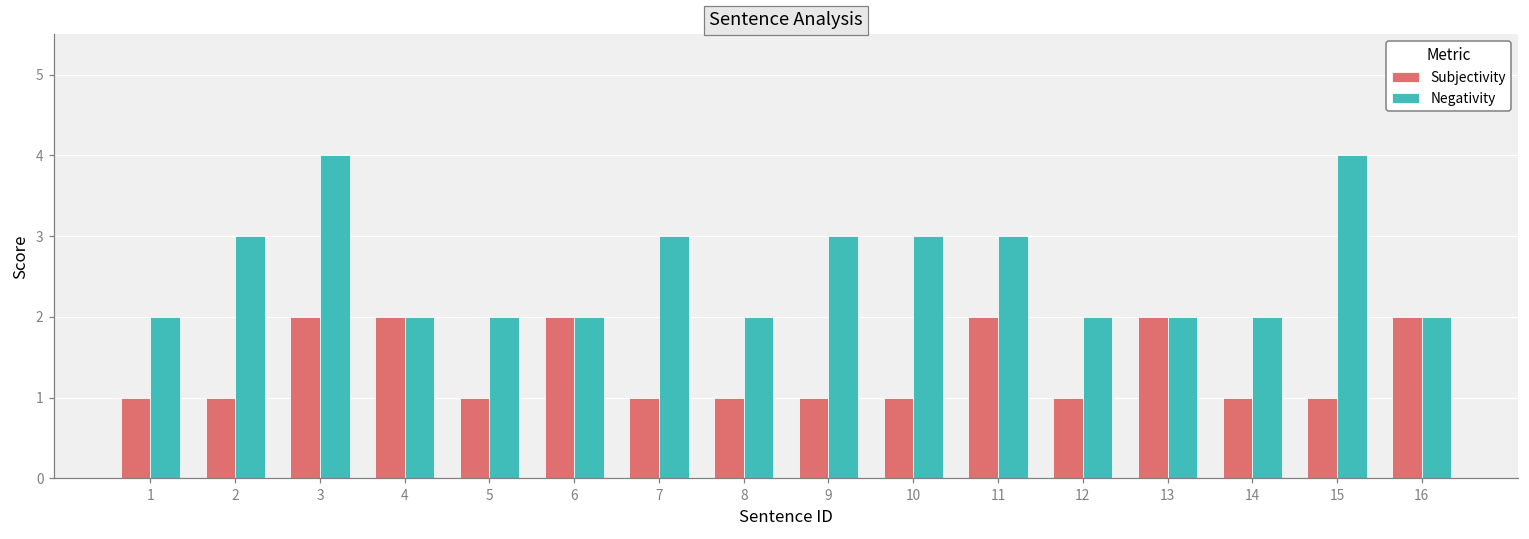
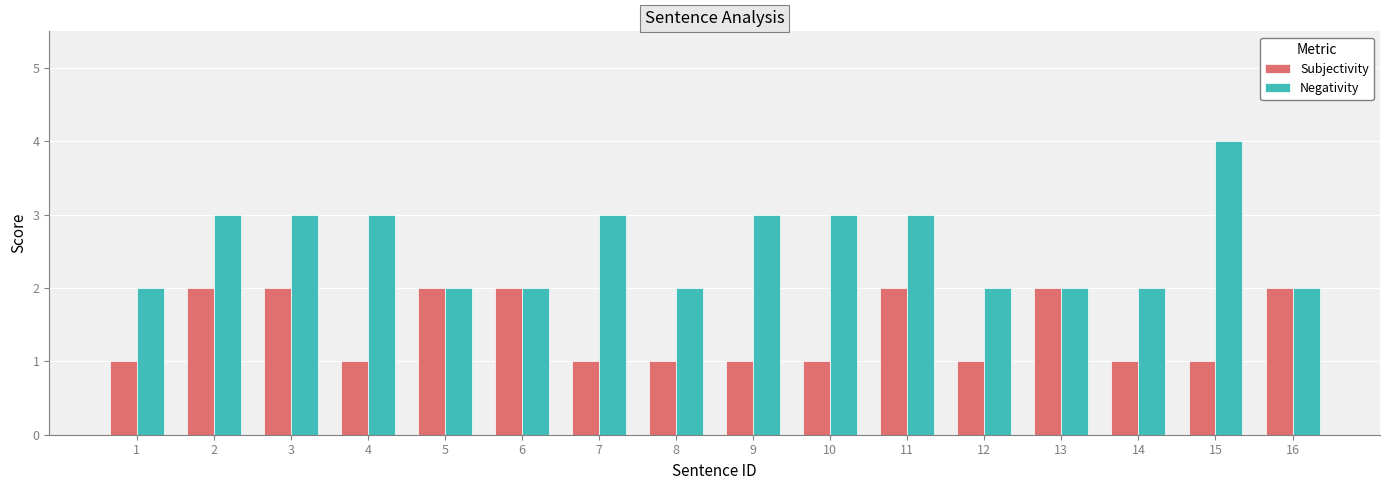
  {
    "Subjectivity": {
      "1": 1,
-     "2": 1,
+     "2": 2,
      "3": 2,
-     "4": 2,
-     "5": 1,
+     "4": 1,
+     "5": 2,
      "6": 2,
      "7": 1,
      "8": 1,
      "9": 1,
      "10": 1,
      "11": 2,
      "12": 1,
      "13": 2,
      "14": 1,
      "15": 1,
      "16": 2
    },
    "Negativity": {
      "1": 2,
      "2": 3,
-     "3": 4,
-     "4": 2,
+     "3": 3,
+     "4": 3,
      "5": 2,
      "6": 2,
      "7": 3,
      "8": 2,
      "9": 3,
      "10": 3,
      "11": 3,
      "12": 2,
      "13": 2,
      "14": 2,
      "15": 4,
      "16": 2
    }
  }
